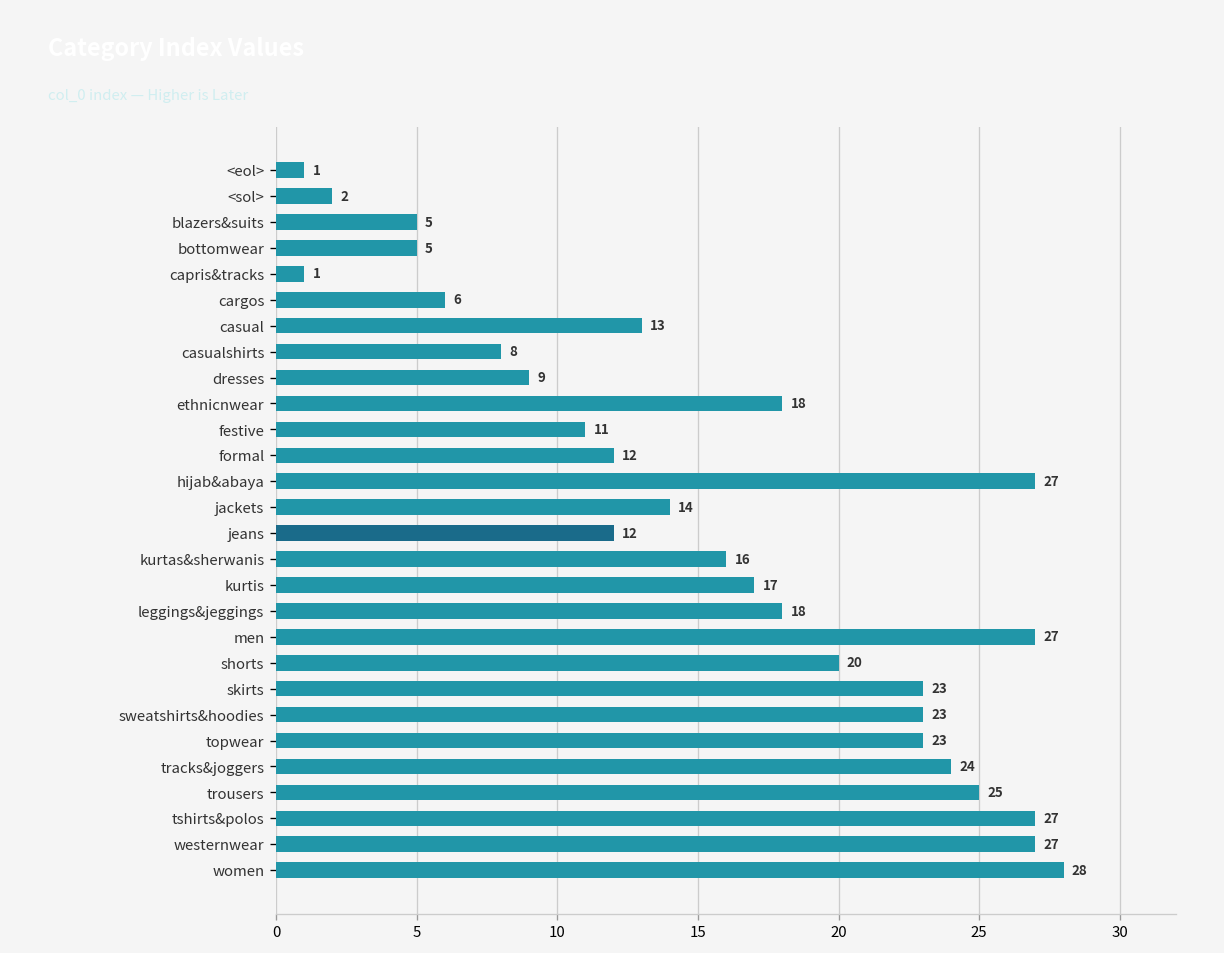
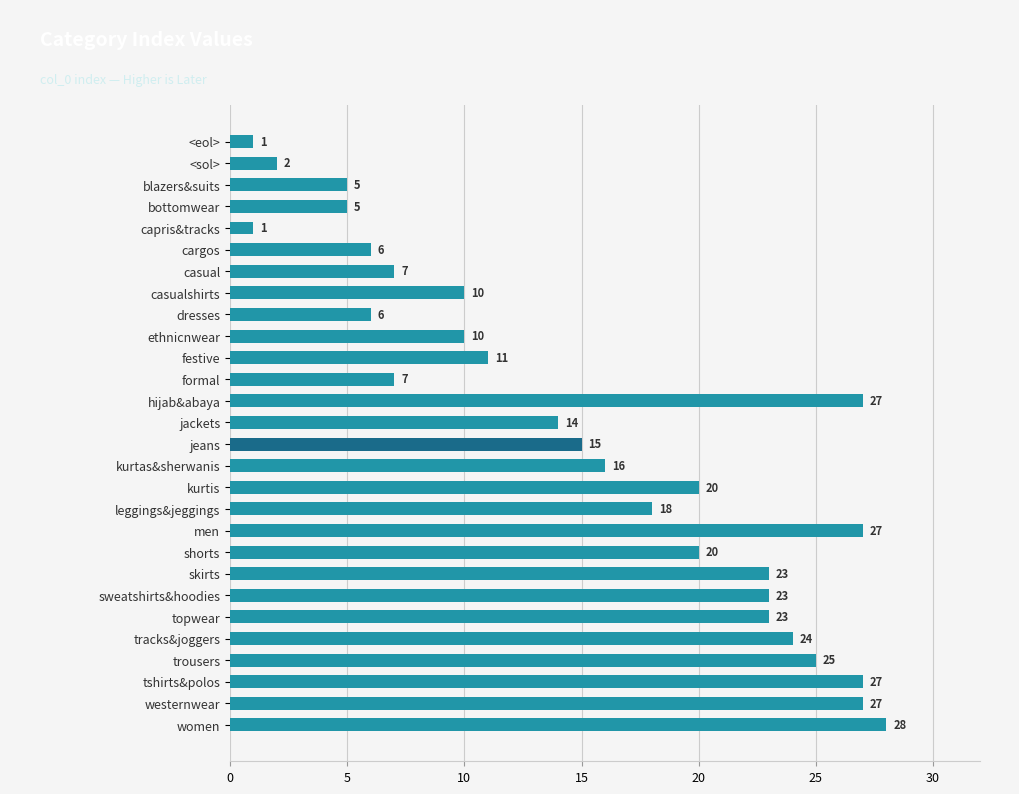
  {
    "<eol>": 1,
    "<sol>": 2,
    "blazers&suits": 5,
    "bottomwear": 5,
    "capris&tracks": 1,
    "cargos": 6,
-   "casual": 13,
-   "casualshirts": 8,
-   "dresses": 9,
-   "ethnicnwear": 18,
+   "casual": 7,
+   "casualshirts": 10,
+   "dresses": 6,
+   "ethnicnwear": 10,
    "festive": 11,
-   "formal": 12,
+   "formal": 7,
    "hijab&abaya": 27,
    "jackets": 14,
-   "jeans": 12,
+   "jeans": 15,
    "kurtas&sherwanis": 16,
-   "kurtis": 17,
+   "kurtis": 20,
    "leggings&jeggings": 18,
    "men": 27,
    "shorts": 20,
    "skirts": 23,
    "sweatshirts&hoodies": 23,
    "topwear": 23,
    "tracks&joggers": 24,
    "trousers": 25,
    "tshirts&polos": 27,
    "westernwear": 27,
    "women": 28
  }
